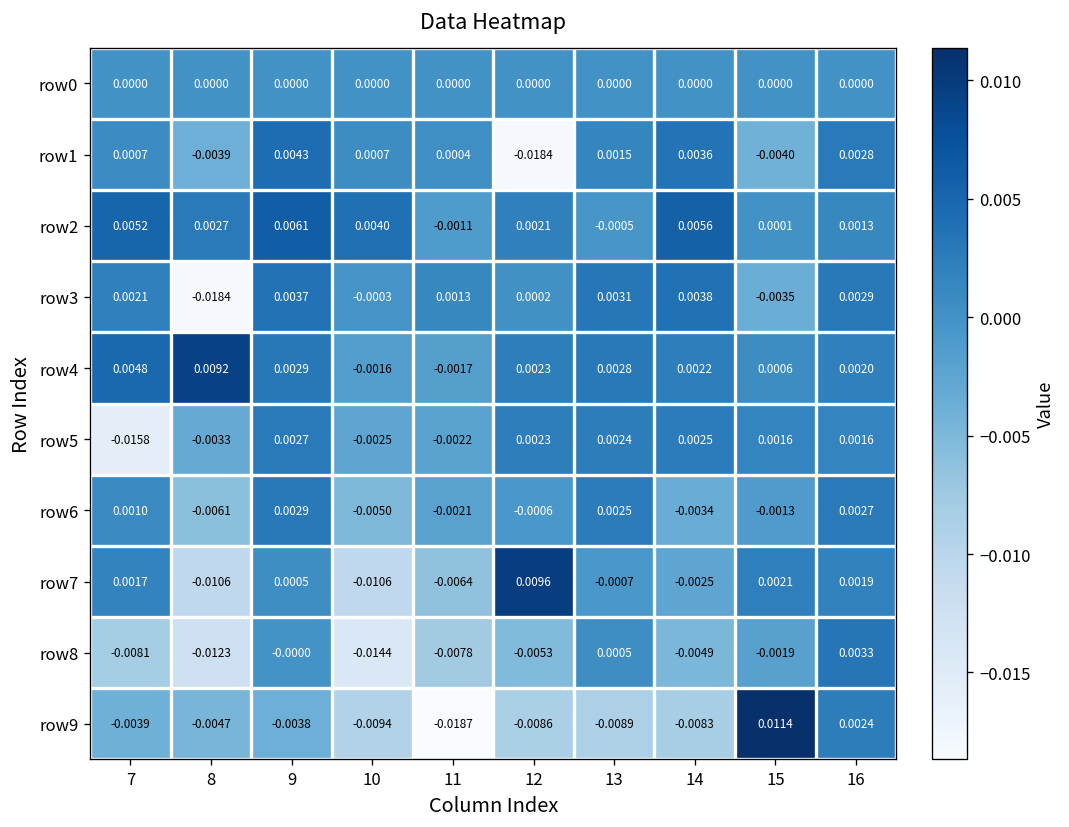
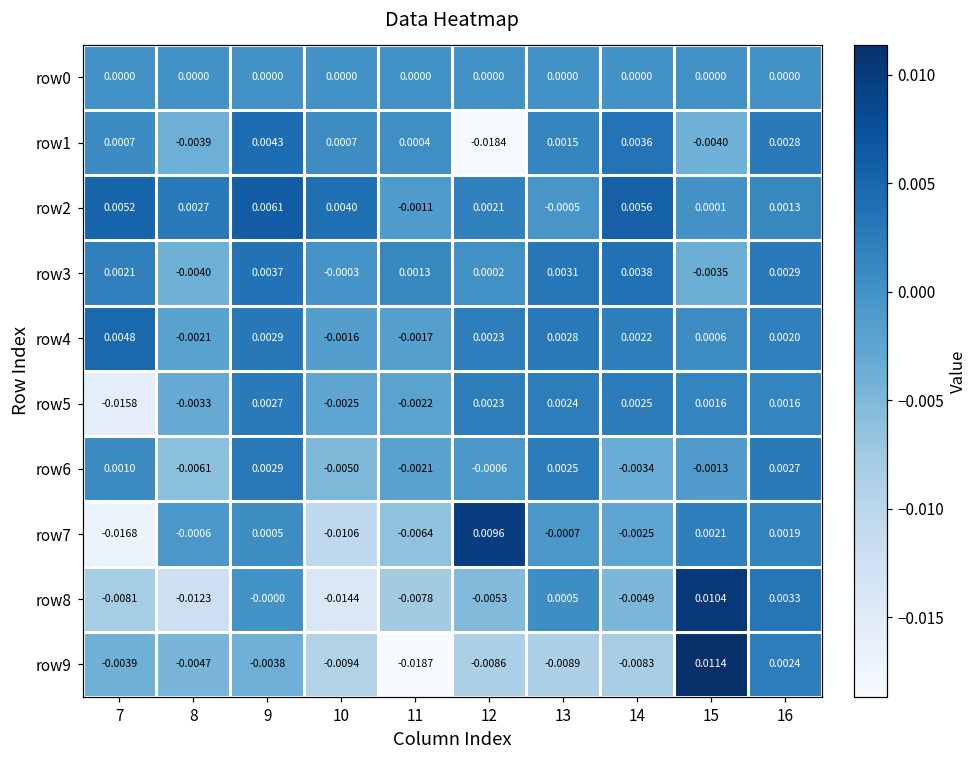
  {
    "row0": {
      "7": 0.0000,
      "8": 0.0000,
      "9": 0.0000,
      "10": 0.0000,
      "11": 0.0000,
      "12": 0.0000,
      "13": 0.0000,
      "14": 0.0000,
      "15": 0.0000,
      "16": 0.0000
    },
    "row1": {
      "7": 0.0007,
      "8": -0.0039,
      "9": 0.0043,
      "10": 0.0007,
      "11": 0.0004,
      "12": -0.0184,
      "13": 0.0015,
      "14": 0.0036,
      "15": -0.0040,
      "16": 0.0028
    },
    "row2": {
      "7": 0.0052,
      "8": 0.0027,
      "9": 0.0061,
      "10": 0.0040,
      "11": -0.0011,
      "12": 0.0021,
      "13": -0.0005,
      "14": 0.0056,
      "15": 0.0001,
      "16": 0.0013
    },
    "row3": {
      "7": 0.0021,
-     "8": -0.0184,
+     "8": -0.0040,
      "9": 0.0037,
      "10": -0.0003,
      "11": 0.0013,
      "12": 0.0002,
      "13": 0.0031,
      "14": 0.0038,
      "15": -0.0035,
      "16": 0.0029
    },
    "row4": {
      "7": 0.0048,
-     "8": 0.0092,
+     "8": -0.0021,
      "9": 0.0029,
      "10": -0.0016,
      "11": -0.0017,
      "12": 0.0023,
      "13": 0.0028,
      "14": 0.0022,
      "15": 0.0006,
      "16": 0.0020
    },
    "row5": {
      "7": -0.0158,
      "8": -0.0033,
      "9": 0.0027,
      "10": -0.0025,
      "11": -0.0022,
      "12": 0.0023,
      "13": 0.0024,
      "14": 0.0025,
      "15": 0.0016,
      "16": 0.0016
    },
    "row6": {
      "7": 0.0010,
      "8": -0.0061,
      "9": 0.0029,
      "10": -0.0050,
      "11": -0.0021,
      "12": -0.0006,
      "13": 0.0025,
      "14": -0.0034,
      "15": -0.0013,
      "16": 0.0027
    },
    "row7": {
-     "7": 0.0017,
-     "8": -0.0106,
+     "7": -0.0168,
+     "8": -0.0006,
      "9": 0.0005,
      "10": -0.0106,
      "11": -0.0064,
      "12": 0.0096,
      "13": -0.0007,
      "14": -0.0025,
      "15": 0.0021,
      "16": 0.0019
    },
    "row8": {
      "7": -0.0081,
      "8": -0.0123,
      "9": -0.0000,
      "10": -0.0144,
      "11": -0.0078,
      "12": -0.0053,
      "13": 0.0005,
      "14": -0.0049,
-     "15": -0.0019,
+     "15": 0.0104,
      "16": 0.0033
    },
    "row9": {
      "7": -0.0039,
      "8": -0.0047,
      "9": -0.0038,
      "10": -0.0094,
      "11": -0.0187,
      "12": -0.0086,
      "13": -0.0089,
      "14": -0.0083,
      "15": 0.0114,
      "16": 0.0024
    }
  }
